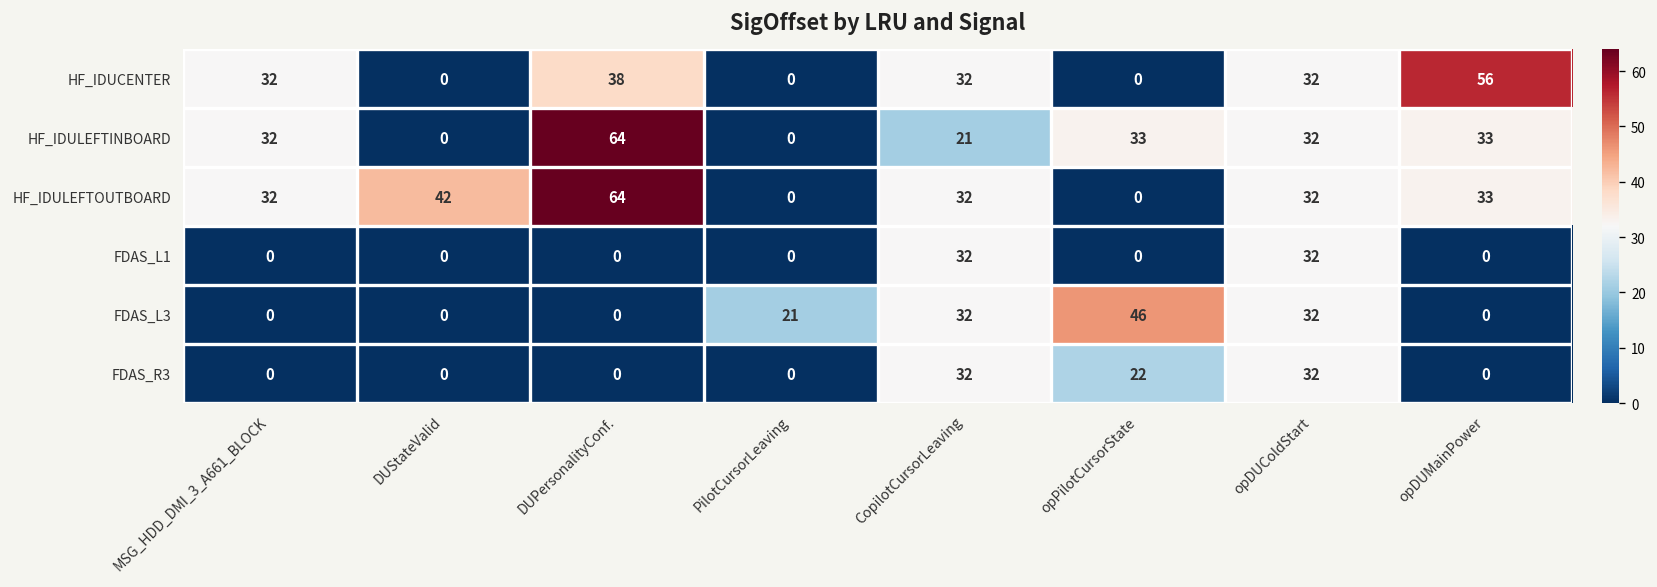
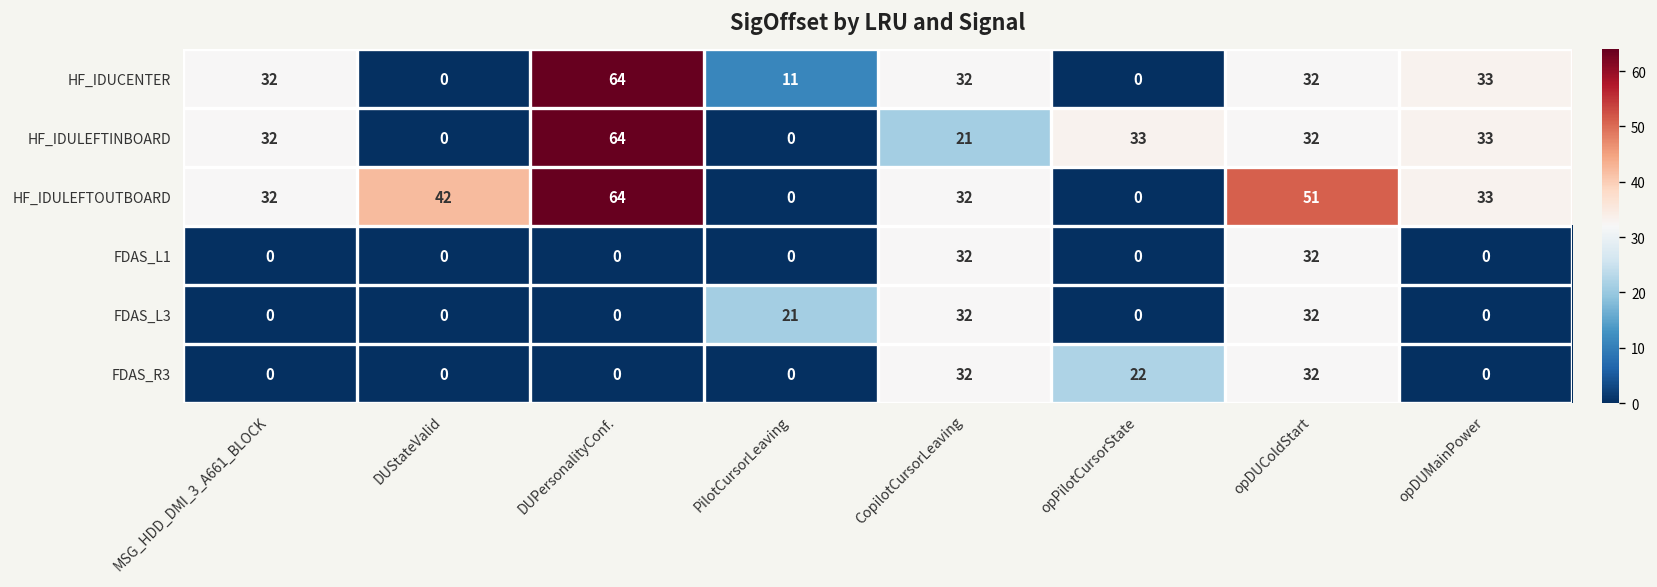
  {
    "HF_IDUCENTER": {
      "MSG_HDD_DMI_3_A661_BLOCK": 32,
      "DUStateValid": 0,
-     "DUPersonalityConf.": 38,
-     "PilotCursorLeaving": 0,
+     "DUPersonalityConf.": 64,
+     "PilotCursorLeaving": 11,
      "CopilotCursorLeaving": 32,
      "opPilotCursorState": 0,
      "opDUColdStart": 32,
-     "opDUMainPower": 56
+     "opDUMainPower": 33
    },
    "HF_IDULEFTINBOARD": {
      "MSG_HDD_DMI_3_A661_BLOCK": 32,
      "DUStateValid": 0,
      "DUPersonalityConf.": 64,
      "PilotCursorLeaving": 0,
      "CopilotCursorLeaving": 21,
      "opPilotCursorState": 33,
      "opDUColdStart": 32,
      "opDUMainPower": 33
    },
    "HF_IDULEFTOUTBOARD": {
      "MSG_HDD_DMI_3_A661_BLOCK": 32,
      "DUStateValid": 42,
      "DUPersonalityConf.": 64,
      "PilotCursorLeaving": 0,
      "CopilotCursorLeaving": 32,
      "opPilotCursorState": 0,
-     "opDUColdStart": 32,
+     "opDUColdStart": 51,
      "opDUMainPower": 33
    },
    "FDAS_L1": {
      "MSG_HDD_DMI_3_A661_BLOCK": 0,
      "DUStateValid": 0,
      "DUPersonalityConf.": 0,
      "PilotCursorLeaving": 0,
      "CopilotCursorLeaving": 32,
      "opPilotCursorState": 0,
      "opDUColdStart": 32,
      "opDUMainPower": 0
    },
    "FDAS_L3": {
      "MSG_HDD_DMI_3_A661_BLOCK": 0,
      "DUStateValid": 0,
      "DUPersonalityConf.": 0,
      "PilotCursorLeaving": 21,
      "CopilotCursorLeaving": 32,
-     "opPilotCursorState": 46,
+     "opPilotCursorState": 0,
      "opDUColdStart": 32,
      "opDUMainPower": 0
    },
    "FDAS_R3": {
      "MSG_HDD_DMI_3_A661_BLOCK": 0,
      "DUStateValid": 0,
      "DUPersonalityConf.": 0,
      "PilotCursorLeaving": 0,
      "CopilotCursorLeaving": 32,
      "opPilotCursorState": 22,
      "opDUColdStart": 32,
      "opDUMainPower": 0
    }
  }
